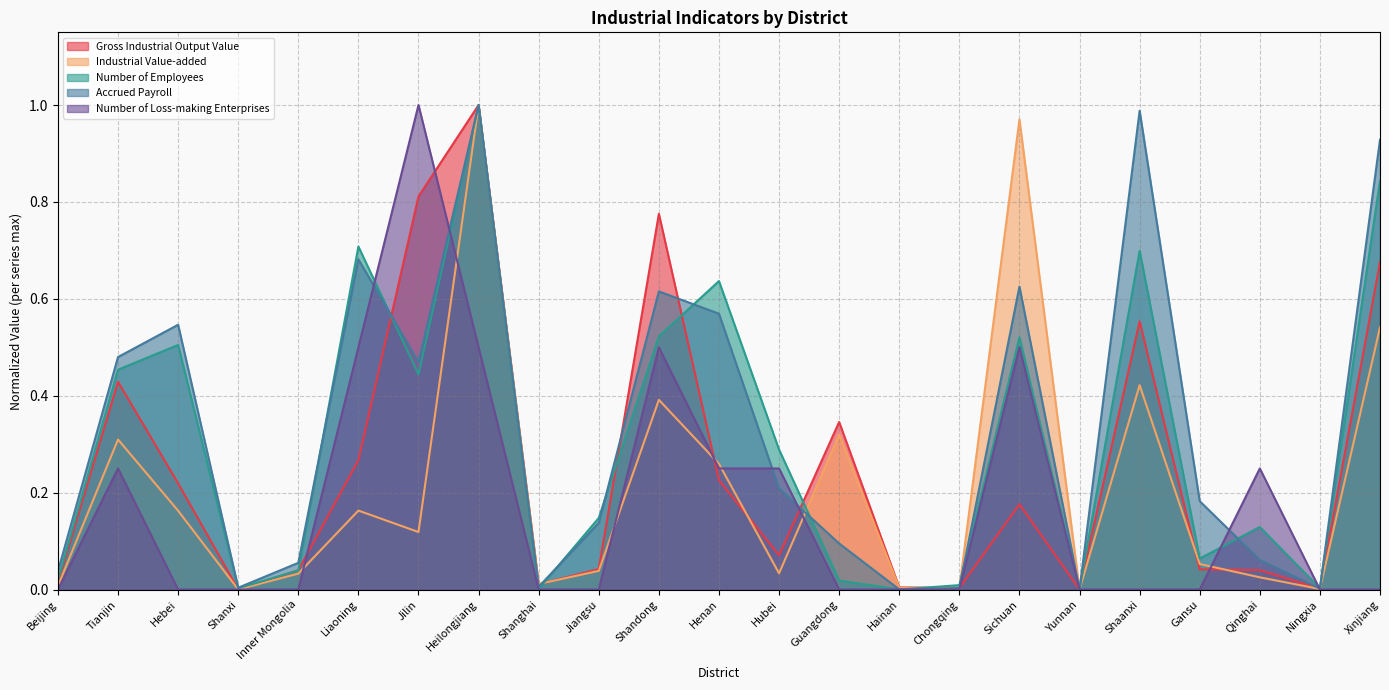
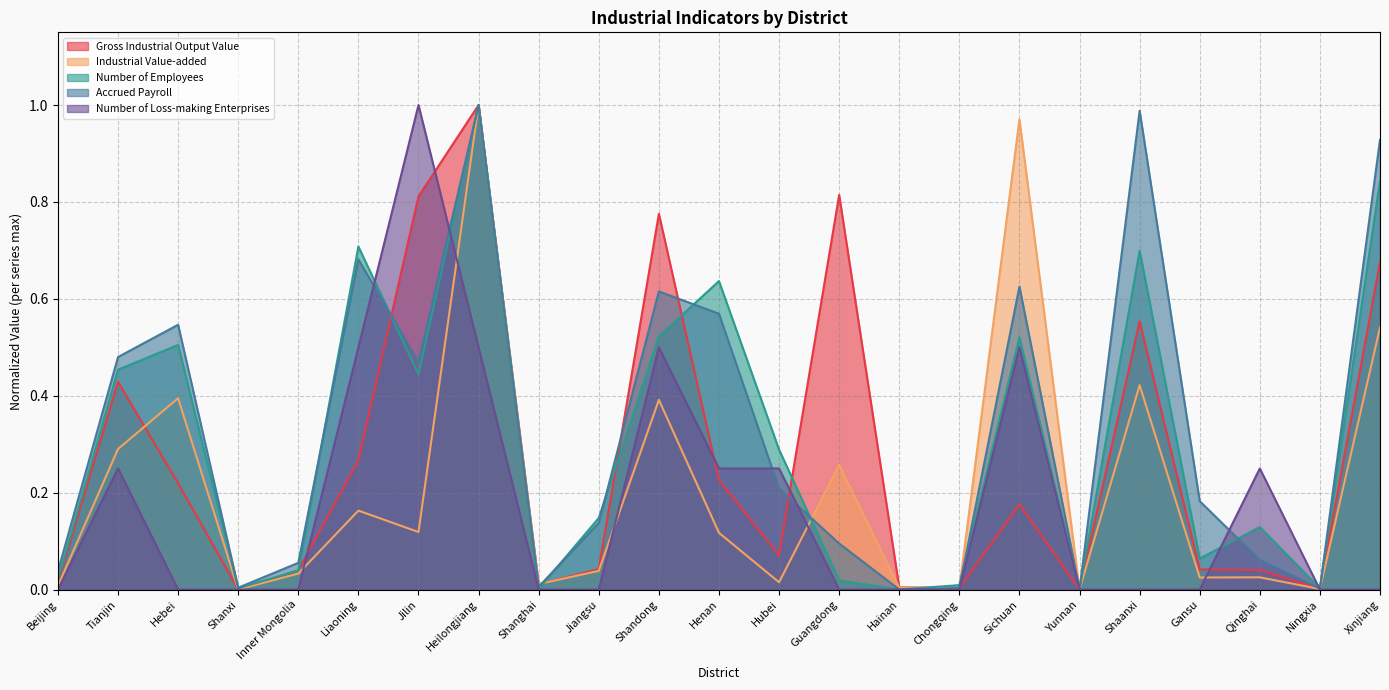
  {
    "Gross Industrial Output Value": {
      "Tianjin": 0.43,
      "Hebei": 0.22,
      "Liaoning": 0.27,
      "Jilin": 0.81,
      "Shandong": 0.78,
      "Henan": 0.23,
      "Hubei": 0.07,
-     "Guangdong": 0.35,
+     "Guangdong": 0.81,
      "Sichuan": 0.18,
      "Shaanxi": 0.55,
      "Gansu": 0.04,
      "Qinghai": 0.04,
      "Xinjiang": 0.68
    },
    "Industrial Value-added": {
      "Beijing": 0.01,
-     "Tianjin": 0.31,
-     "Hebei": 0.16,
+     "Tianjin": 0.29,
+     "Hebei": 0.39,
      "Inner Mongolia": 0.03,
      "Liaoning": 0.16,
      "Jilin": 0.12,
      "Shandong": 0.39,
-     "Henan": 0.26,
-     "Hubei": 0.03,
-     "Guangdong": 0.32,
+     "Henan": 0.12,
+     "Hubei": 0.02,
+     "Guangdong": 0.26,
      "Sichuan": 0.97,
      "Shaanxi": 0.42,
-     "Gansu": 0.05,
+     "Gansu": 0.02,
      "Qinghai": 0.03,
      "Xinjiang": 0.54
    }
  }
